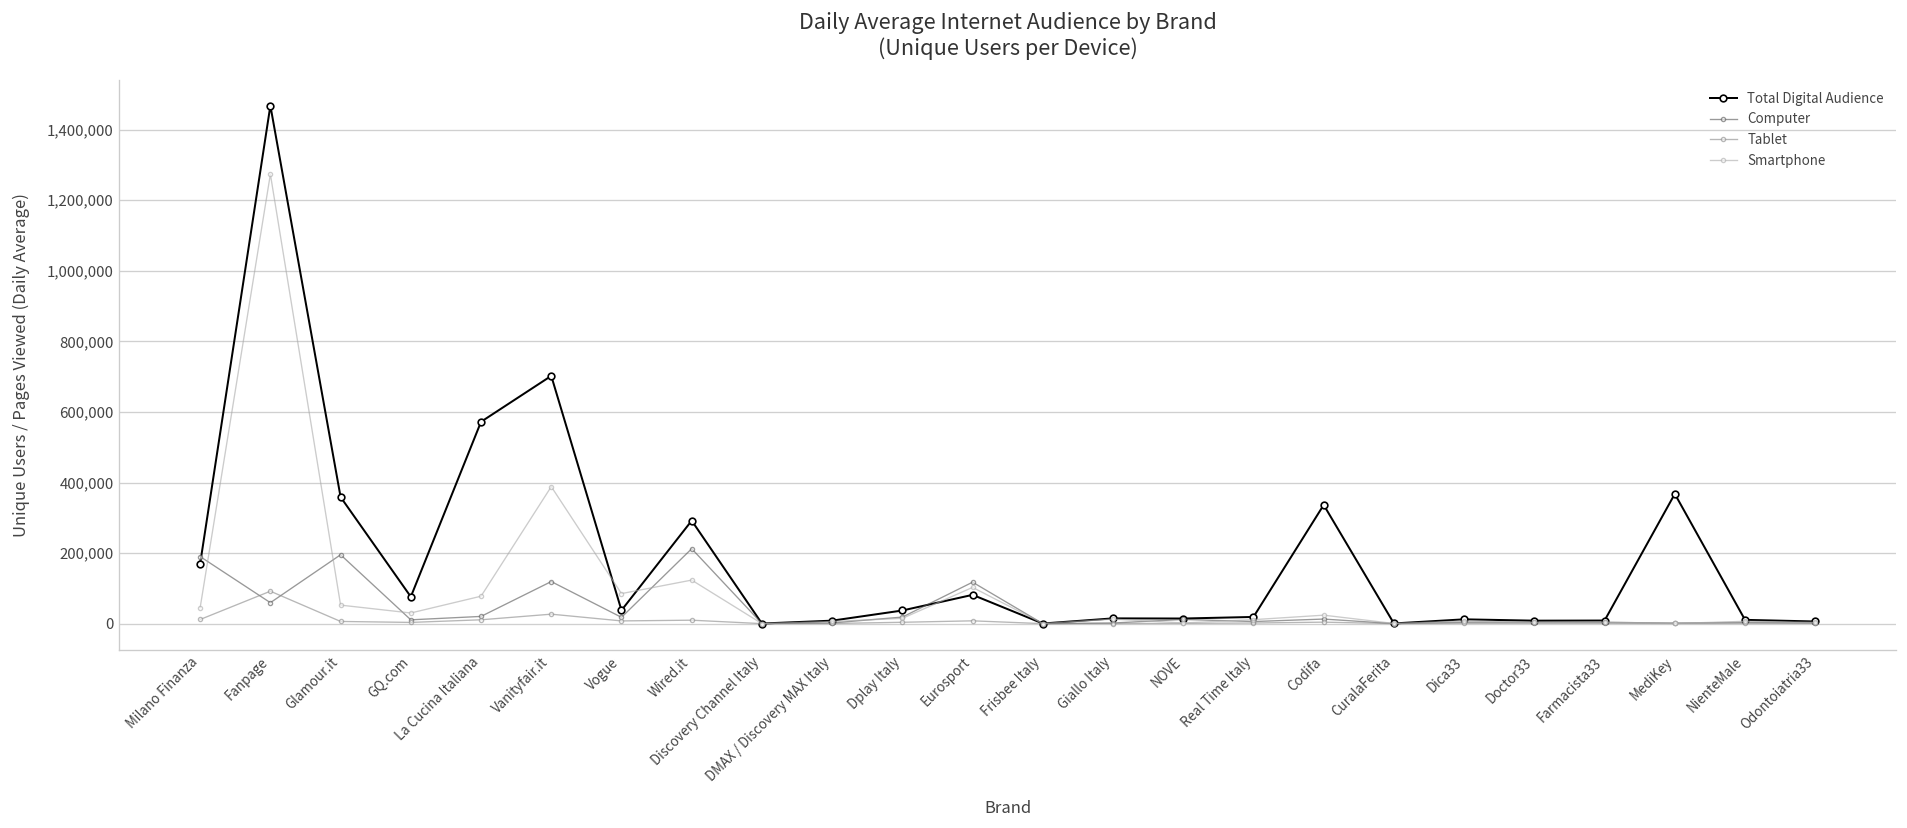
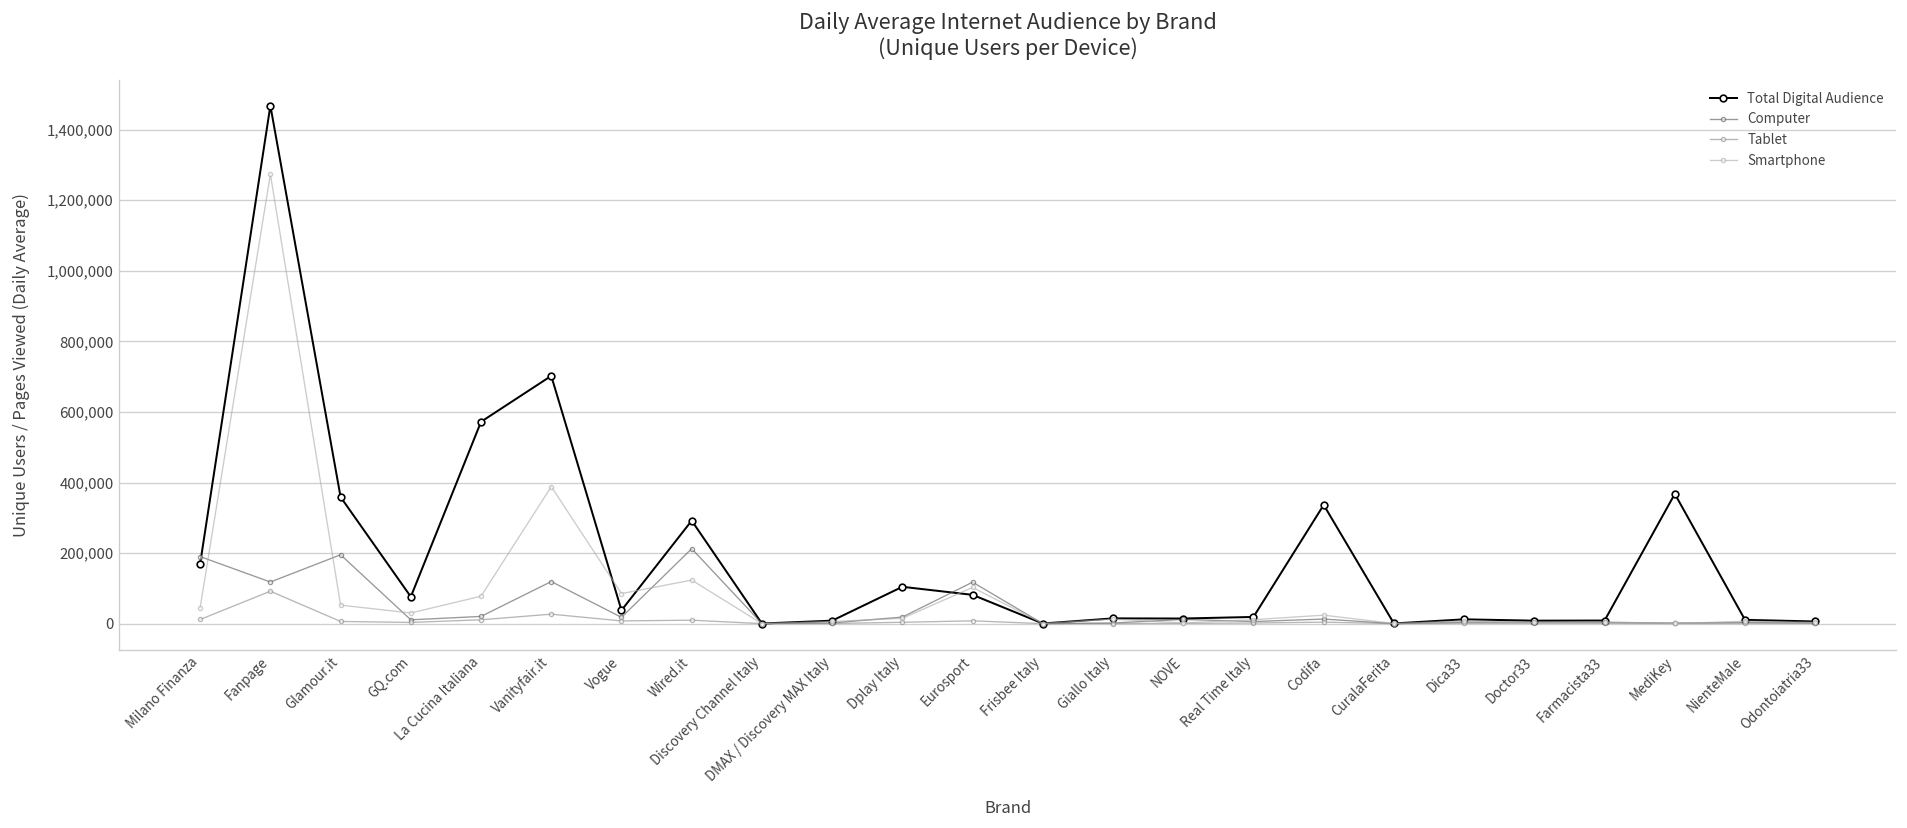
  {
    "Total Digital Audience": {
      "Milano Finanza": "170,000",
      "Fanpage": "1,470,000",
      "Glamour.it": "360,000",
      "GQ.com": "80,000",
      "La Cucina Italiana": "570,000",
      "Vanityfair.it": "700,000",
      "Vogue": "40,000",
      "Wired.it": "290,000",
-     "Dplay Italy": "40,000",
+     "Dplay Italy": "100,000",
      "Eurosport": "80,000",
      "Codifa": "340,000",
      "MediKey": "370,000"
    },
    "Computer": {
      "Milano Finanza": "190,000",
-     "Fanpage": "60,000",
+     "Fanpage": "120,000",
      "Glamour.it": "200,000",
      "La Cucina Italiana": "20,000",
      "Vanityfair.it": "120,000",
      "Vogue": "20,000",
      "Wired.it": "210,000",
      "Eurosport": "120,000",
      "Codifa": "10,000"
    }
  }
